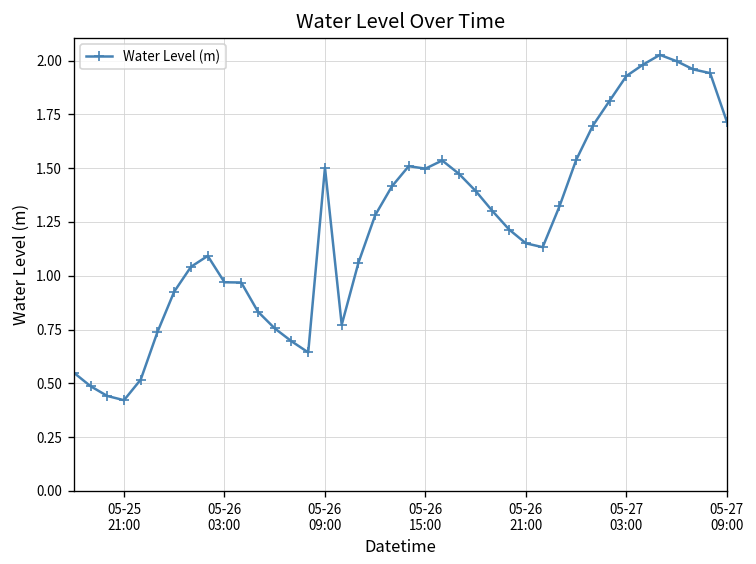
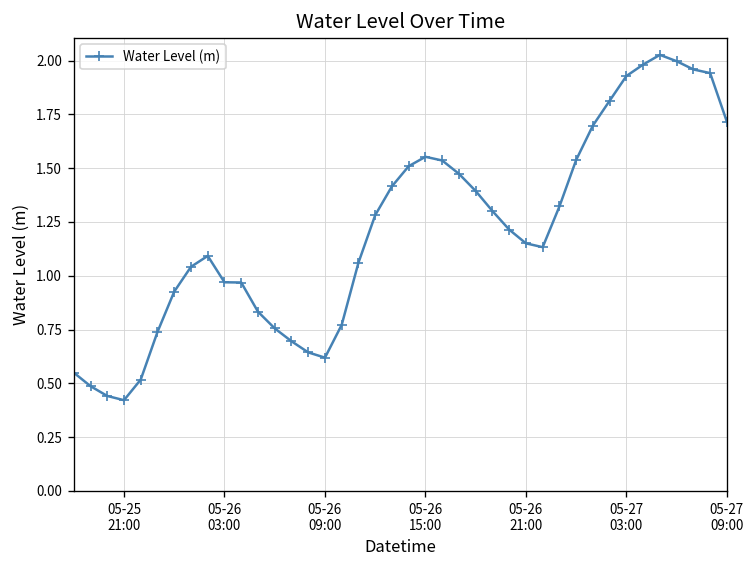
  {
    "05-25 21:00": 0.42,
    "05-26 03:00": 0.97,
-   "05-26 09:00": 1.50,
-   "05-26 15:00": 1.50,
+   "05-26 09:00": 0.62,
+   "05-26 15:00": 1.55,
    "05-26 21:00": 1.15,
    "05-27 03:00": 1.93,
    "05-27 09:00": 1.72
  }
